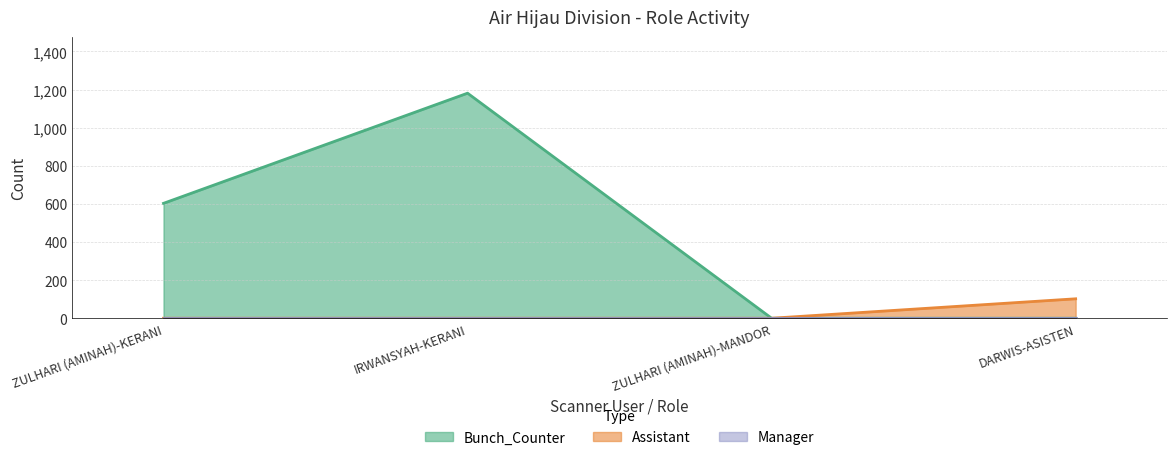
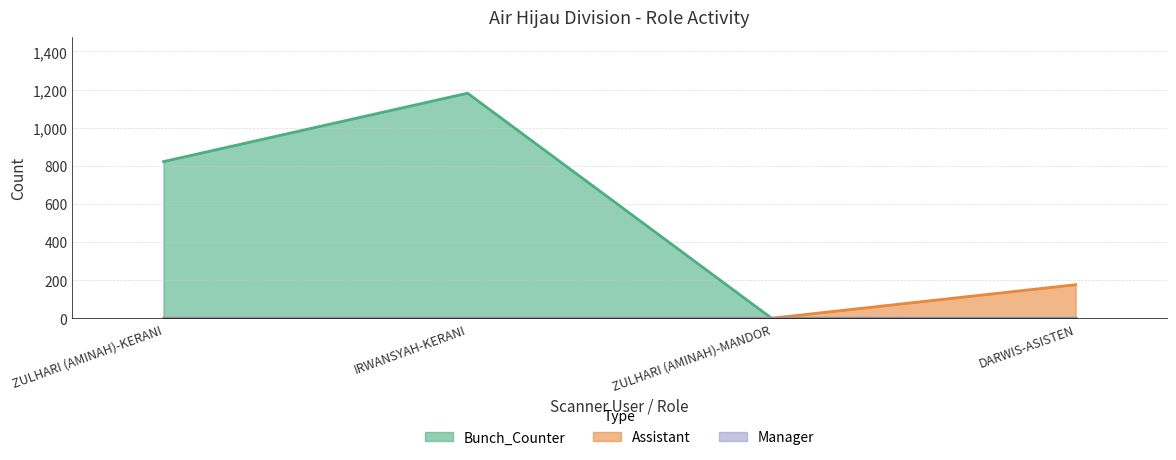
  {
    "Bunch_Counter": {
-     "ZULHARI (AMINAH)-KERANI": "600",
+     "ZULHARI (AMINAH)-KERANI": "820",
      "IRWANSYAH-KERANI": "1,180"
    },
    "Assistant": {
-     "DARWIS-ASISTEN": "100"
+     "DARWIS-ASISTEN": "180"
    }
  }
